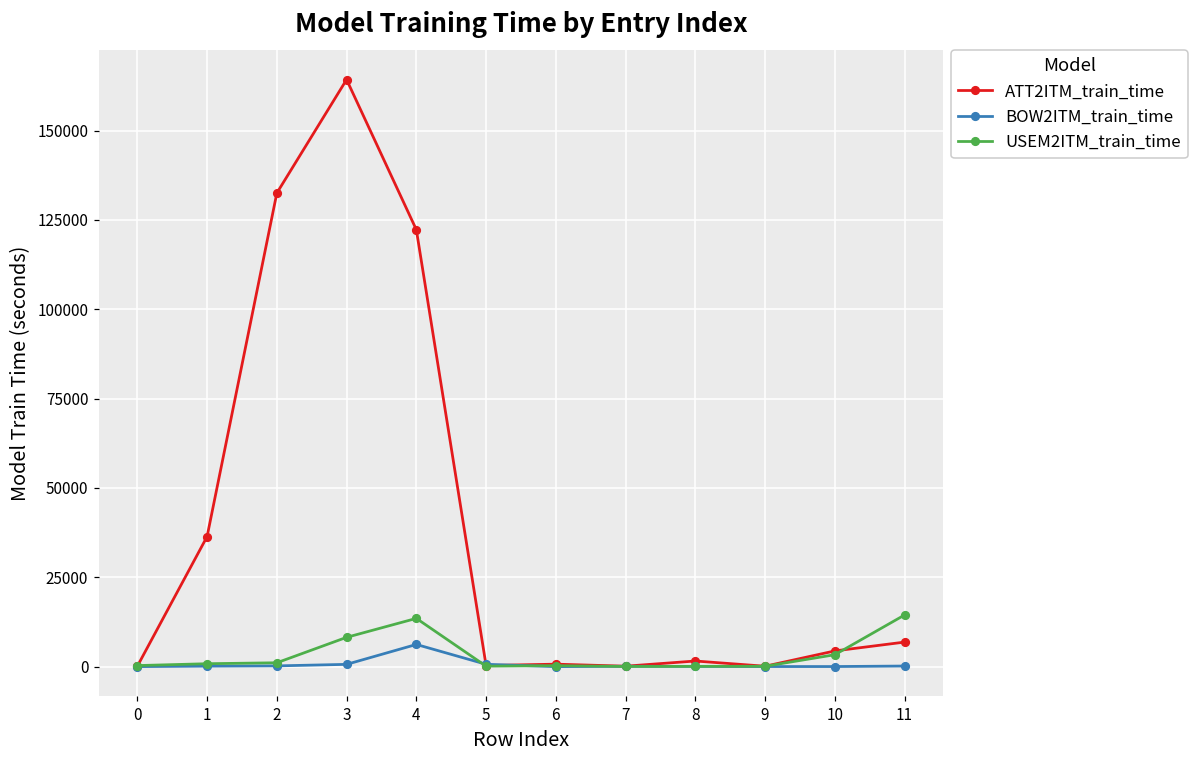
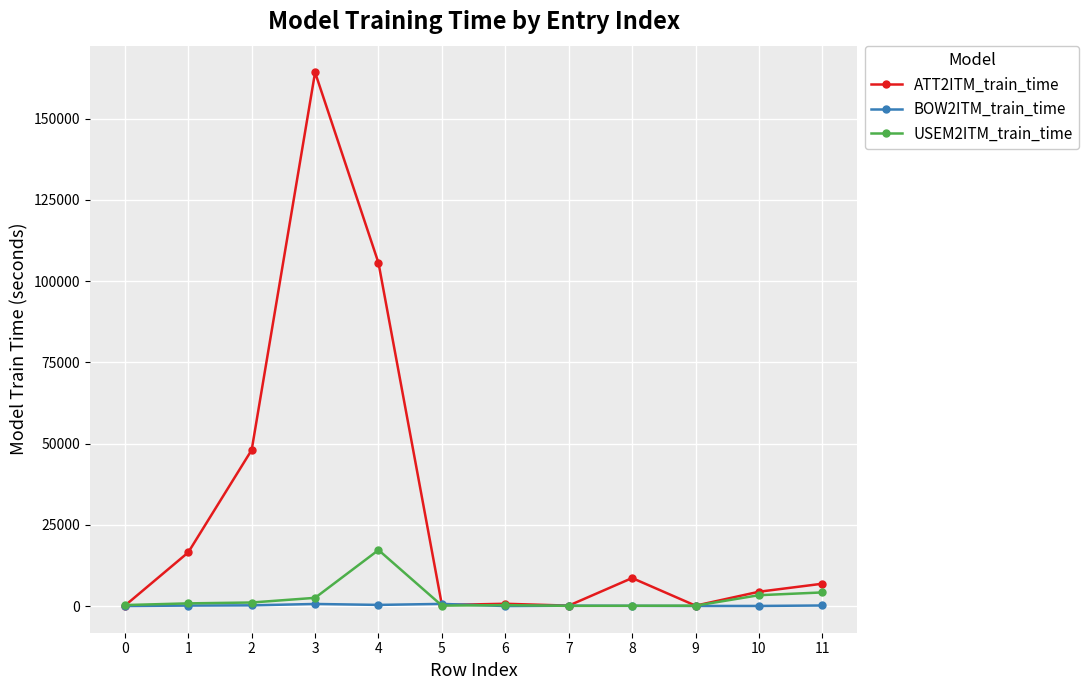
  {
    "ATT2ITM_train_time": {
-     "1": 36000,
-     "2": 132000,
+     "1": 17000,
+     "2": 48000,
      "3": 164000,
-     "4": 122000,
-     "8": 2000,
+     "4": 106000,
+     "8": 9000,
      "10": 4000,
      "11": 7000
    },
    "BOW2ITM_train_time": {
      "2": 0,
      "3": 1000,
-     "4": 6000,
+     "4": 0,
      "10": 0,
      "11": 0
    },
    "USEM2ITM_train_time": {
      "2": 1000,
-     "3": 8000,
-     "4": 14000,
+     "3": 3000,
+     "4": 17000,
      "10": 3000,
-     "11": 14000
+     "11": 4000
    }
  }
